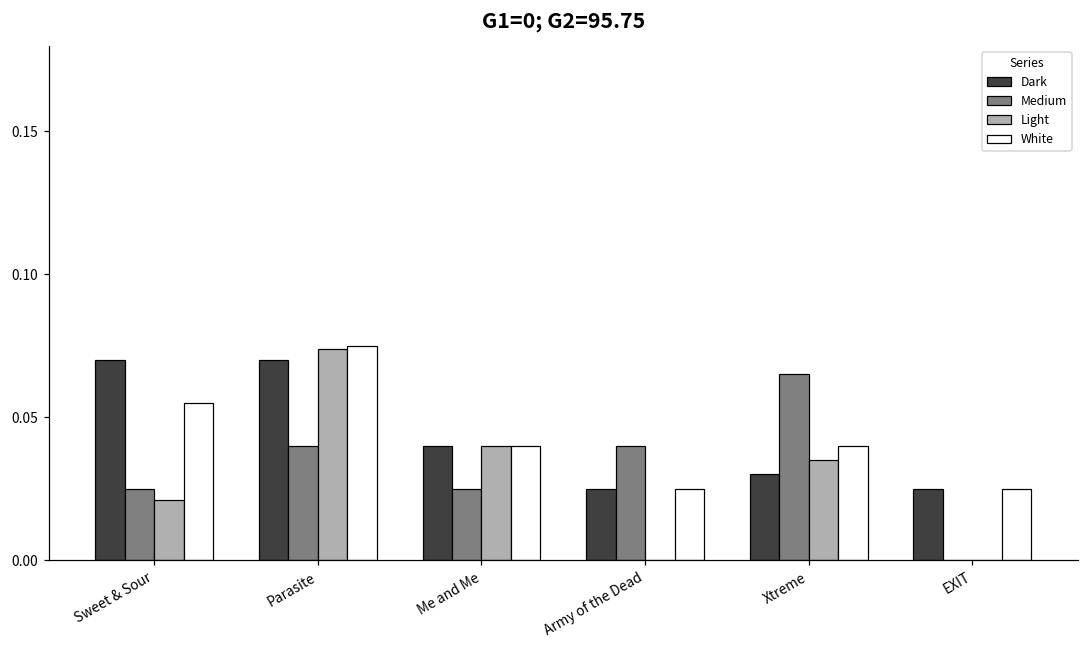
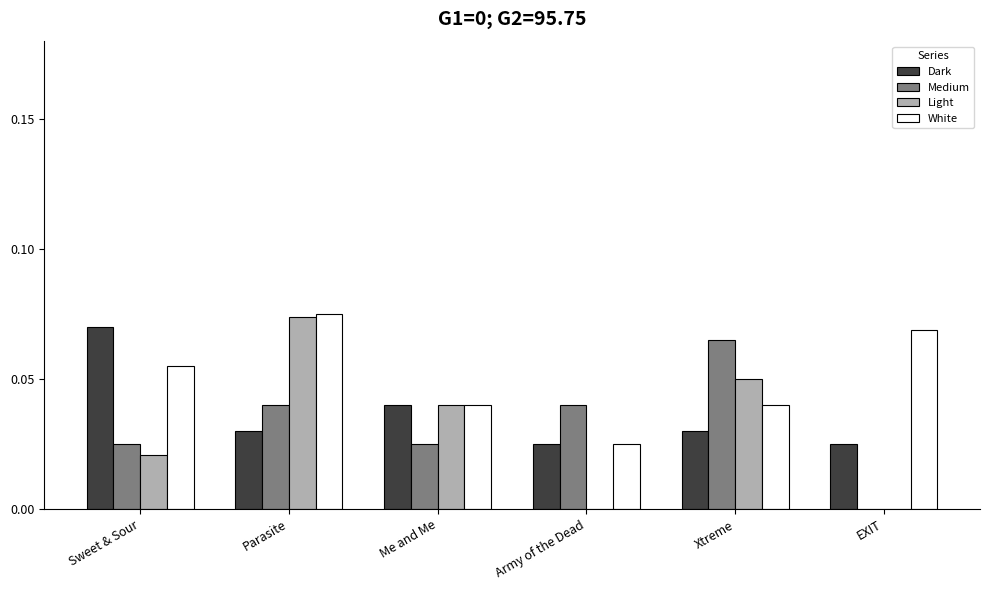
  {
    "Dark": {
      "Sweet & Sour": 0.07,
-     "Parasite": 0.07,
+     "Parasite": 0.03,
      "Me and Me": 0.04,
      "Army of the Dead": 0.025,
      "Xtreme": 0.03,
      "EXIT": 0.025
    },
    "Medium": {
      "Sweet & Sour": 0.025,
      "Parasite": 0.040,
      "Me and Me": 0.025,
      "Army of the Dead": 0.040,
      "Xtreme": 0.065,
      "EXIT": 0.000
    },
    "Light": {
      "Sweet & Sour": 0.021,
      "Parasite": 0.074,
      "Me and Me": 0.040,
      "Army of the Dead": 0.000,
-     "Xtreme": 0.035,
+     "Xtreme": 0.050,
      "EXIT": 0.000
    },
    "White": {
      "Sweet & Sour": 0.055,
      "Parasite": 0.075,
      "Me and Me": 0.040,
      "Army of the Dead": 0.025,
      "Xtreme": 0.040,
-     "EXIT": 0.025
+     "EXIT": 0.069
    }
  }
